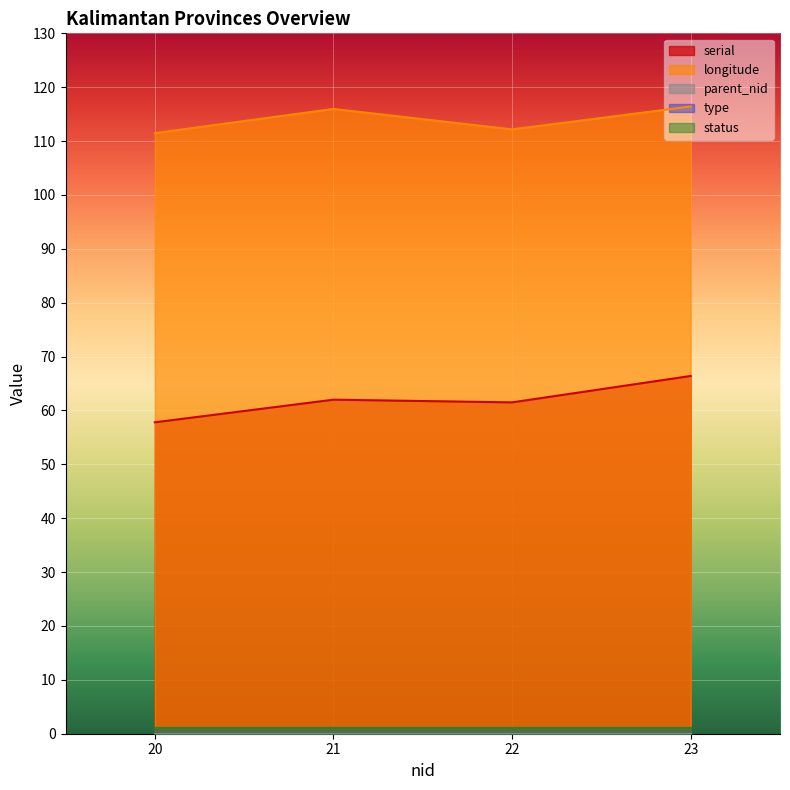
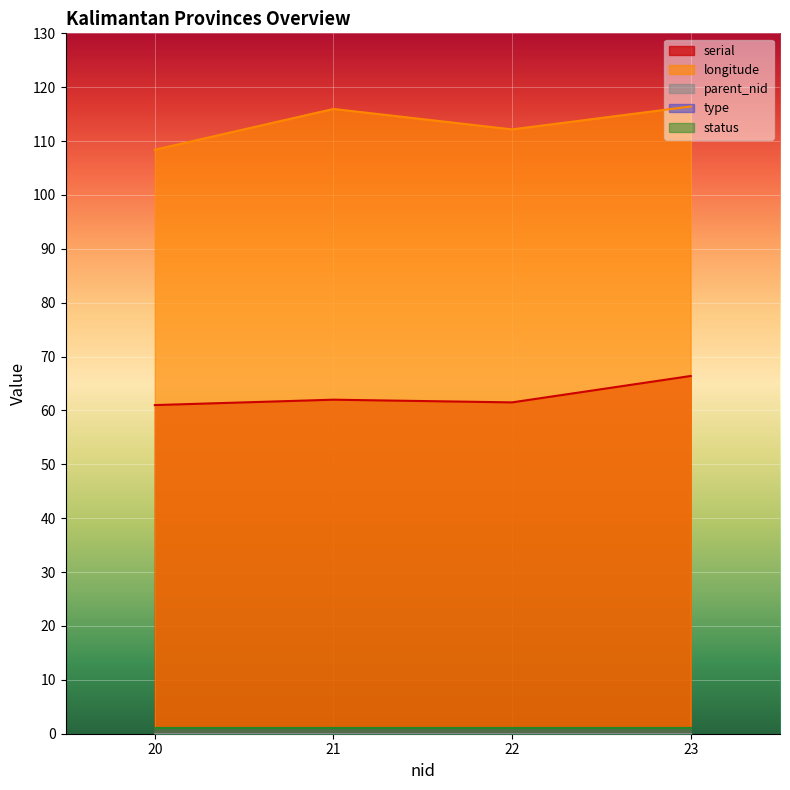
  {
    "serial": {
-     "20": 58,
+     "20": 61,
      "21": 62,
      "22": 62,
      "23": 66
    },
    "longitude": {
-     "20": 111,
+     "20": 108,
      "21": 116,
      "22": 112
    },
    "parent_nid": {
      "20": 0,
      "21": 0,
      "22": 0,
      "23": 0
    },
    "status": {
      "20": 1,
      "21": 1,
      "22": 1,
      "23": 1
    }
  }
